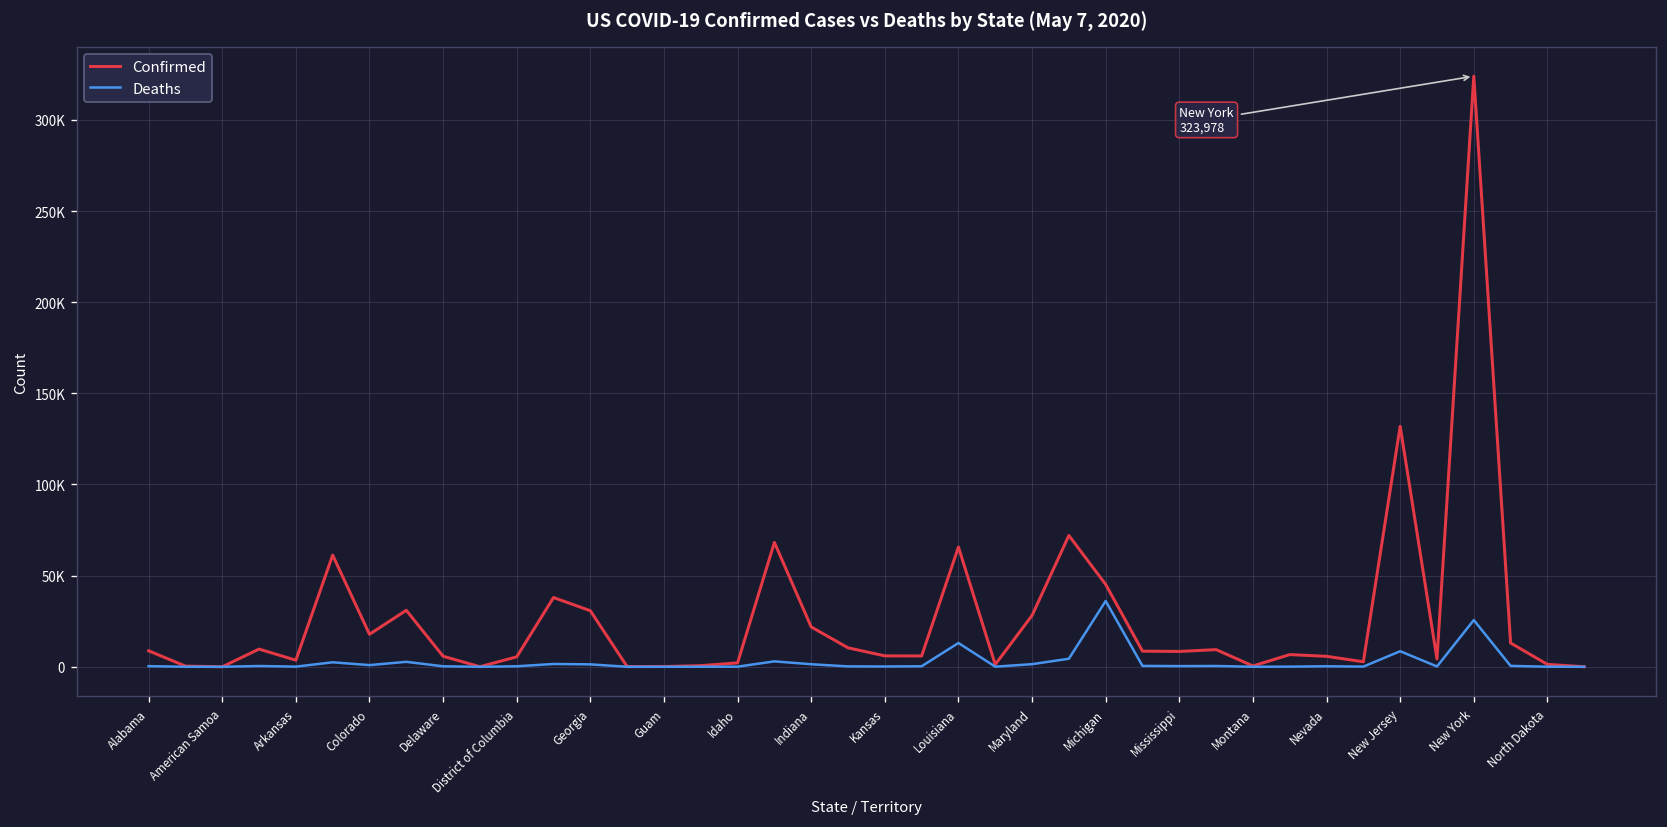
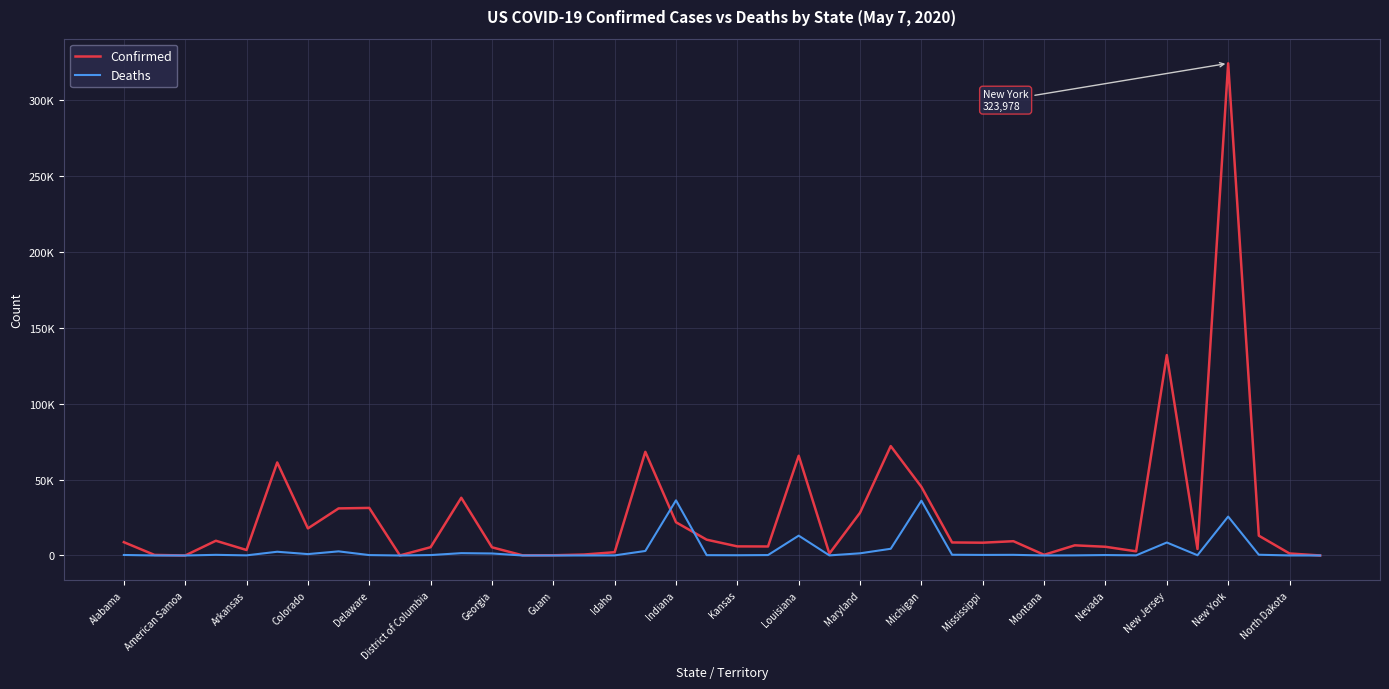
  {
    "Confirmed": {
      "Alabama": 9000,
      "Arkansas": 4000,
      "Colorado": 18000,
-     "Delaware": 6000,
+     "Delaware": 31000,
      "District of Columbia": 5000,
-     "Georgia": 31000,
+     "Georgia": 5000,
      "Idaho": 2000,
      "Indiana": 22000,
      "Kansas": 6000,
      "Louisiana": 66000,
      "Maryland": 28000,
      "Michigan": 45000,
      "Mississippi": 8000,
      "Nevada": 6000,
      "New Jersey": 132000
    },
    "Deaths": {
      "Alabama": 0,
      "Arkansas": 0,
      "Colorado": 1000,
      "Delaware": 0,
      "District of Columbia": 0,
      "Georgia": 1000,
      "Idaho": 0,
-     "Indiana": 1000,
+     "Indiana": 36000,
      "Kansas": 0,
      "Louisiana": 13000,
      "Maryland": 1000,
      "Michigan": 36000,
      "Mississippi": 0,
      "Nevada": 0,
      "New Jersey": 9000,
      "New York": 26000
    }
  }
